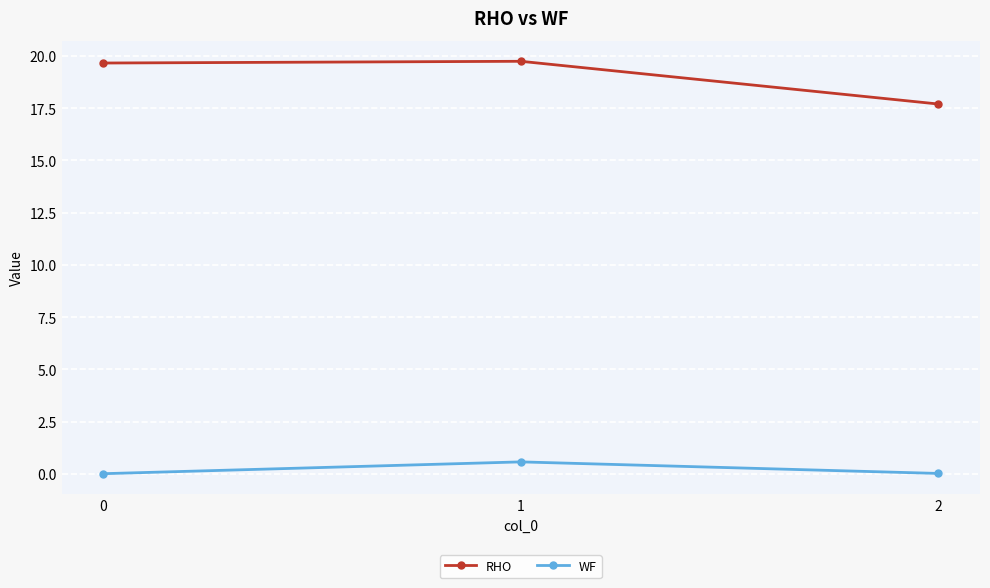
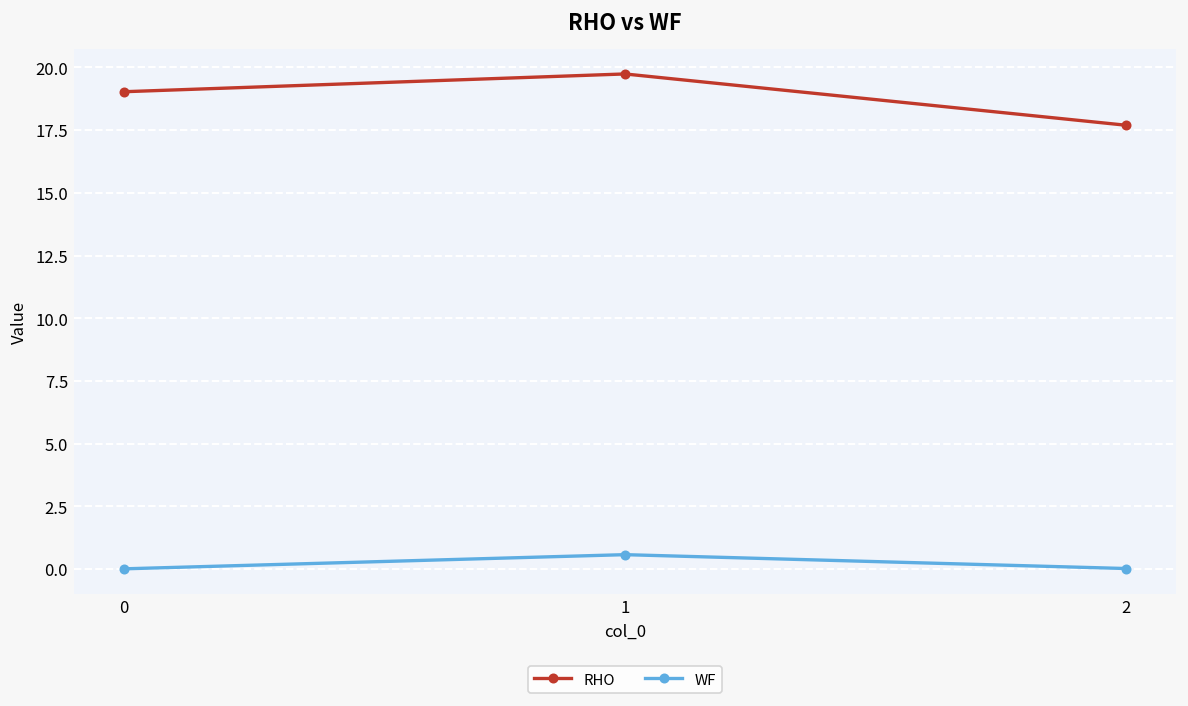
  {
    "RHO": {
-     "0": 19.7,
+     "0": 19.0,
      "1": 19.7,
      "2": 17.7
    },
    "WF": {
      "0": 0.0,
      "1": 0.6,
      "2": 0.0
    }
  }
